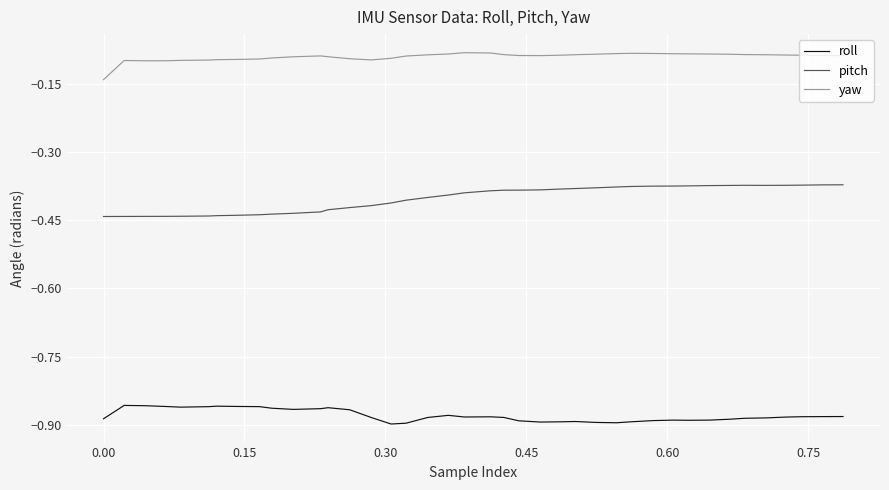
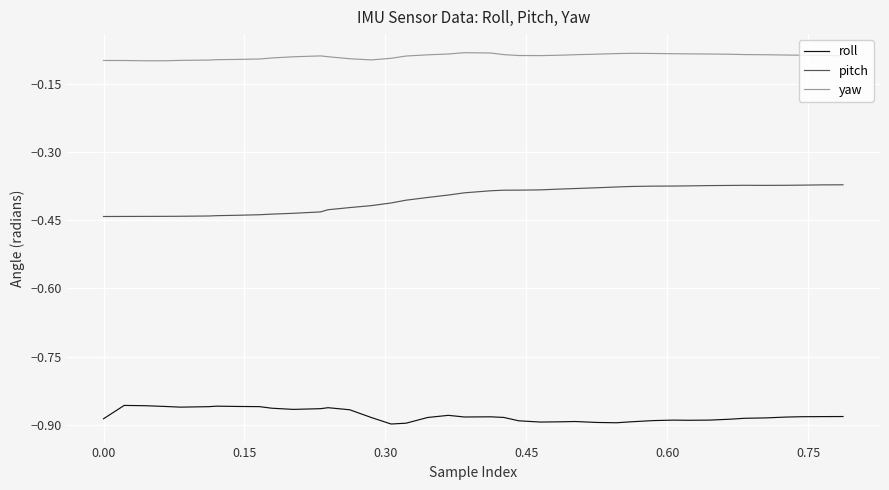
  {
    "roll": {
      "0.00": -0.89
    },
    "pitch": {
      "0.00": -0.44
    },
    "yaw": {
-     "0.00": -0.14
+     "0.00": -0.10
    }
  }
